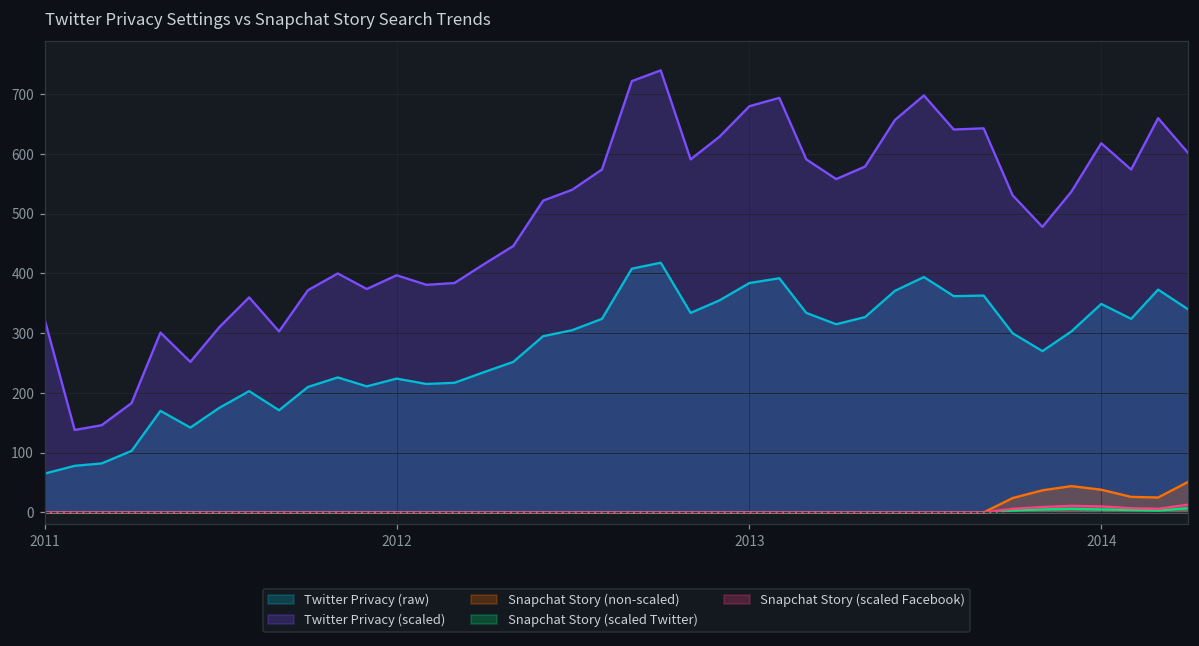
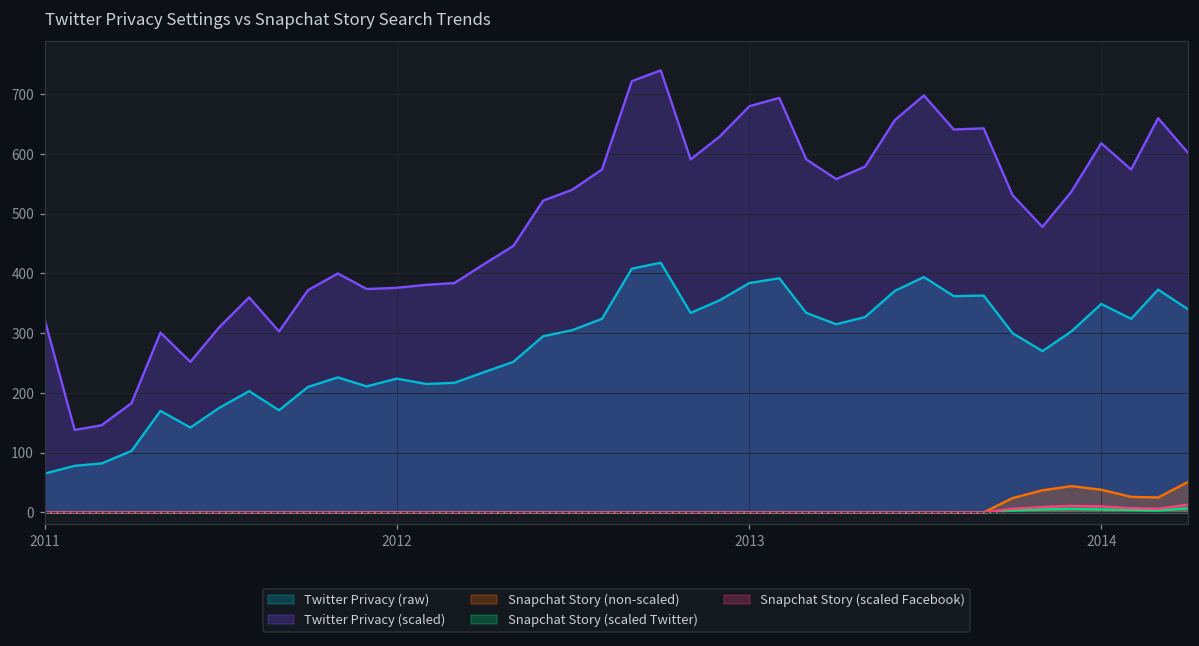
  {
    "Twitter Privacy (scaled)": {
      "2011": 320,
-     "2012": 400,
+     "2012": 380,
      "2013": 680,
      "2014": 620
    }
  }
